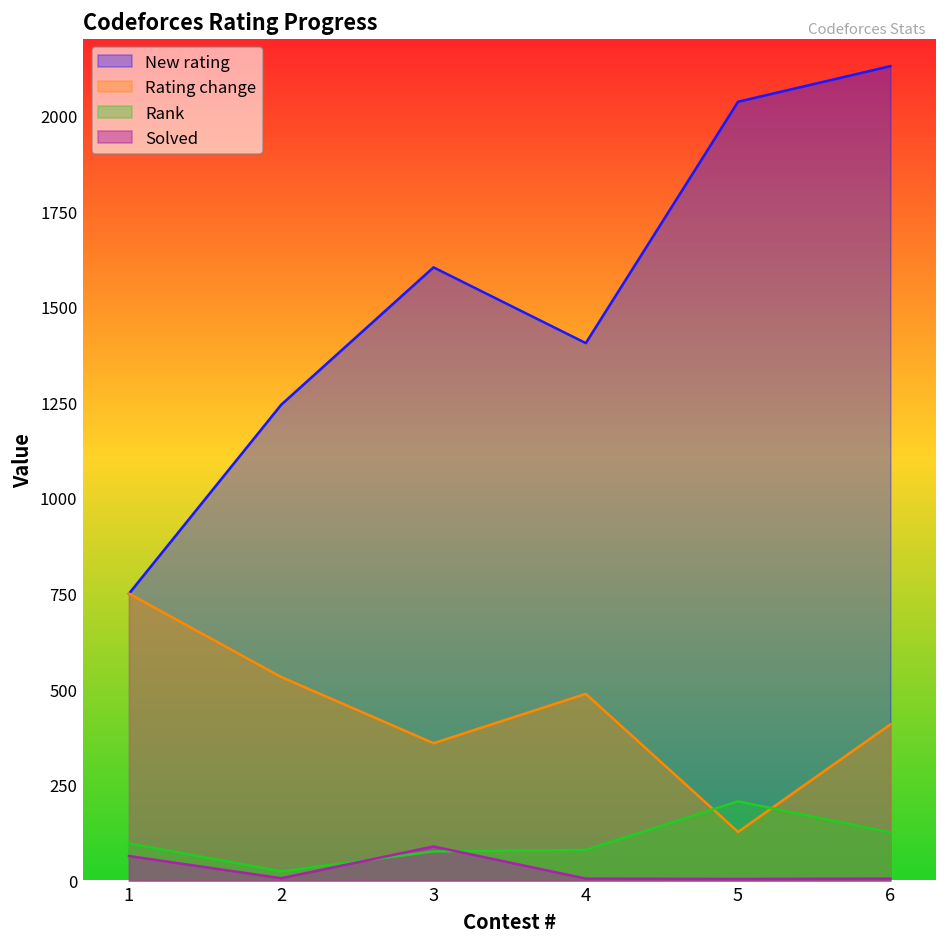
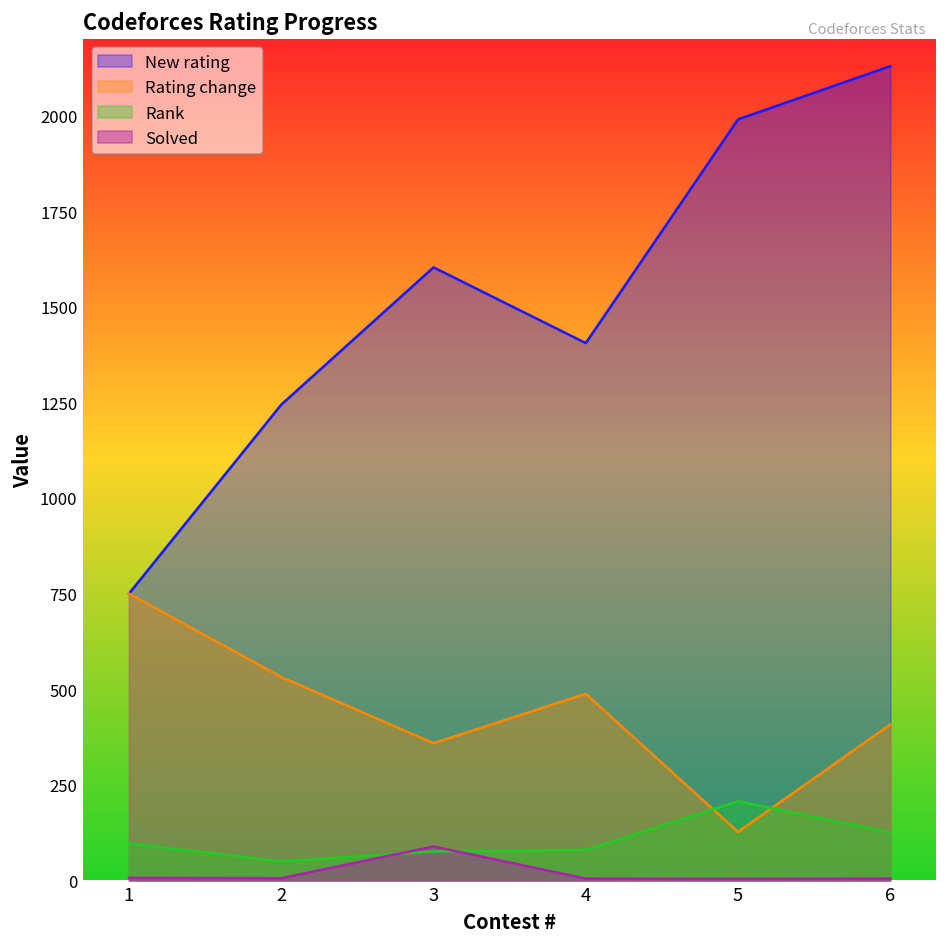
  {
    "New rating": {
      "2": 1240,
      "3": 1600,
      "4": 1410,
-     "5": 2040,
+     "5": 1990,
      "6": 2130
    },
    "Rating change": {
      "2": 530,
      "3": 360,
      "4": 490,
      "5": 130,
      "6": 410
    },
    "Rank": {
      "1": 100,
-     "2": 20,
+     "2": 50,
      "3": 80,
      "4": 80,
      "5": 210,
      "6": 130
    },
    "Solved": {
-     "1": 60,
+     "1": 10,
      "2": 10,
      "3": 90,
      "4": 10,
      "5": 0,
      "6": 10
    }
  }
